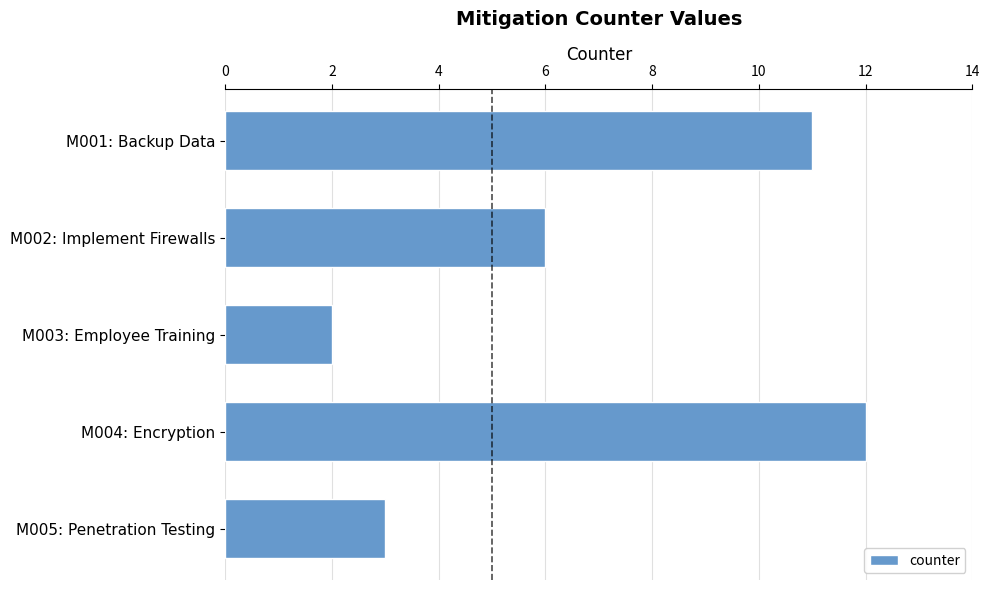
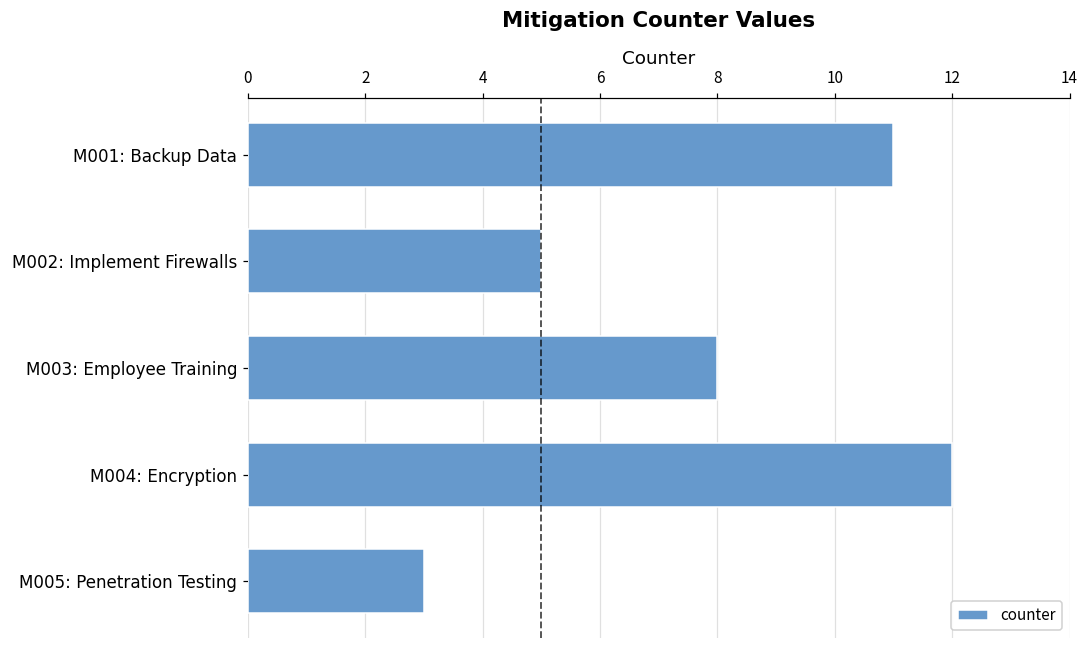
  {
    "M001: Backup Data": 11,
-   "M002: Implement Firewalls": 6,
-   "M003: Employee Training": 2,
+   "M002: Implement Firewalls": 5,
+   "M003: Employee Training": 8,
    "M004: Encryption": 12,
    "M005: Penetration Testing": 3
  }
